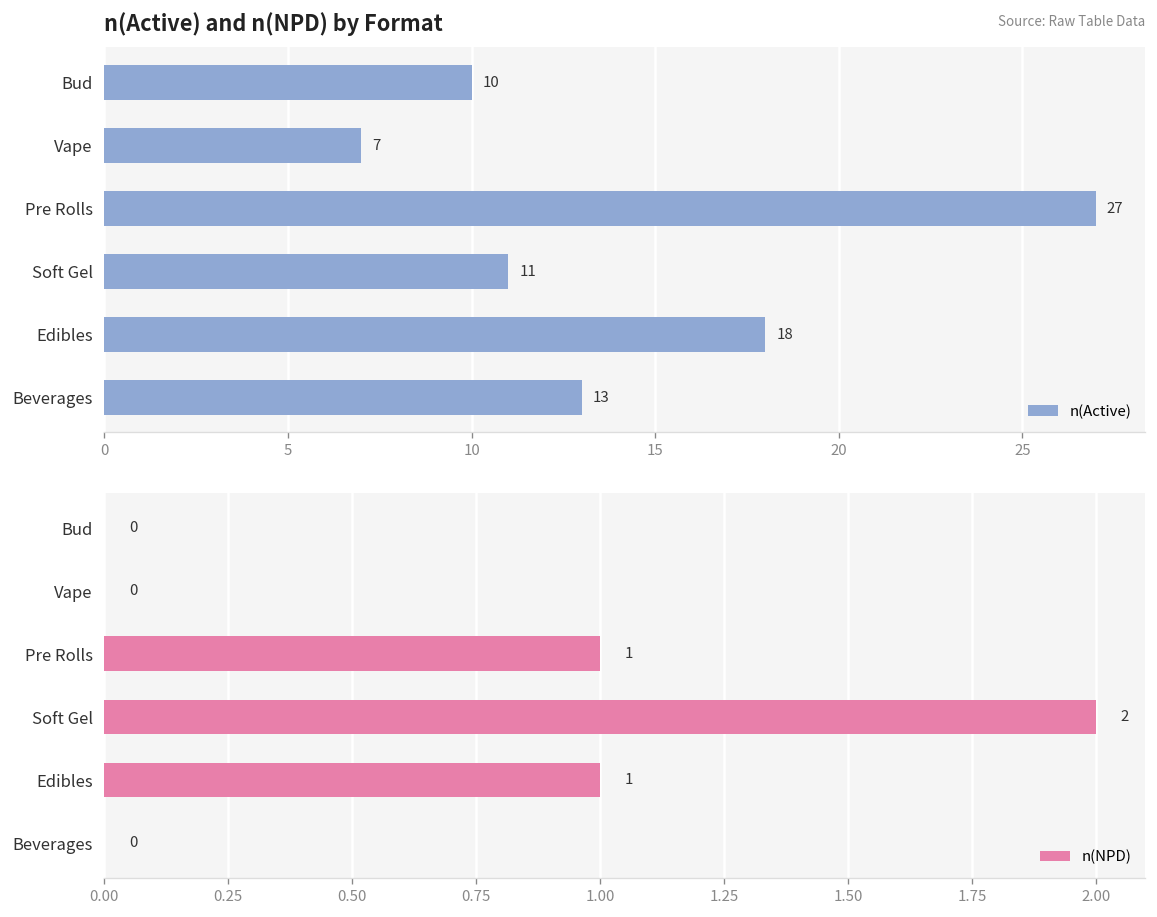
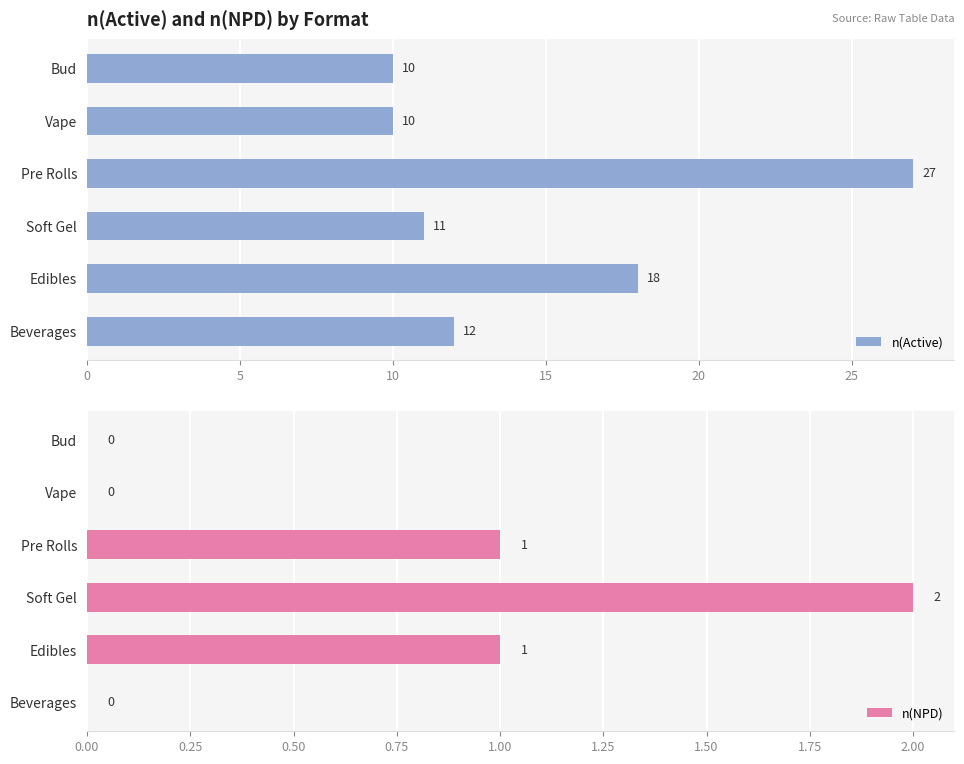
  {
    "n(Active) and n(NPD) by Format": {
      "Bud": 10,
-     "Vape": 7,
+     "Vape": 10,
      "Pre Rolls": 27,
      "Soft Gel": 11,
      "Edibles": 18,
-     "Beverages": 13
+     "Beverages": 12
    }
  }
